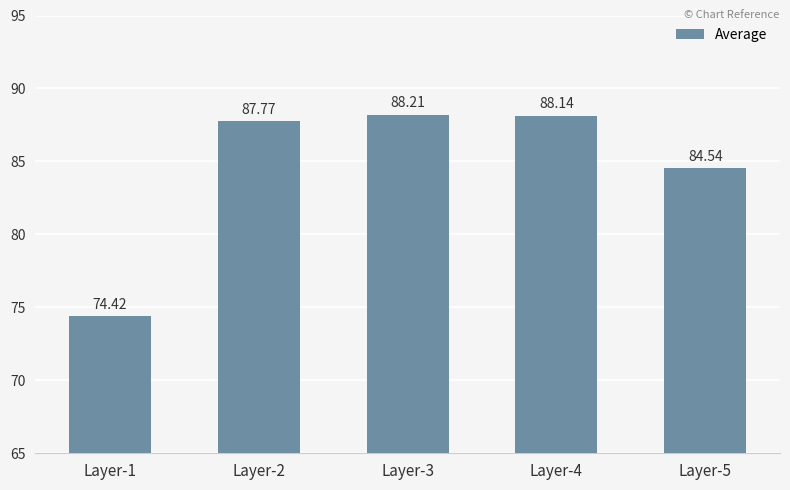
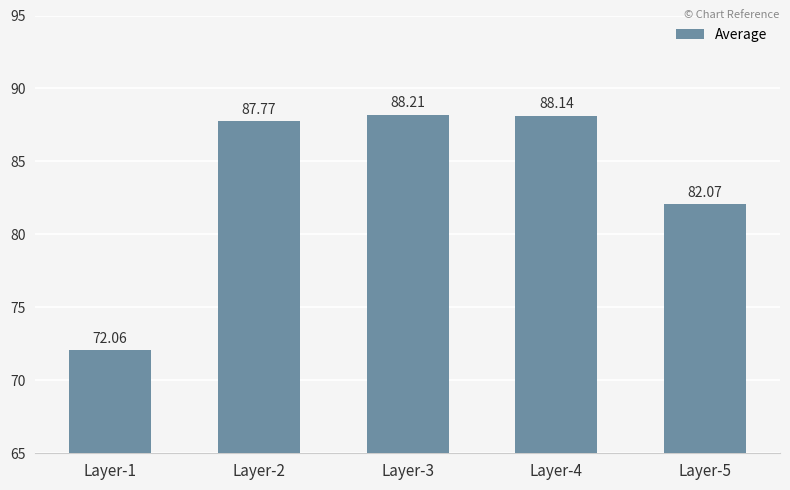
  {
-   "Layer-1": 74.42,
+   "Layer-1": 72.06,
    "Layer-2": 87.77,
    "Layer-3": 88.21,
    "Layer-4": 88.14,
-   "Layer-5": 84.54
+   "Layer-5": 82.07
  }
